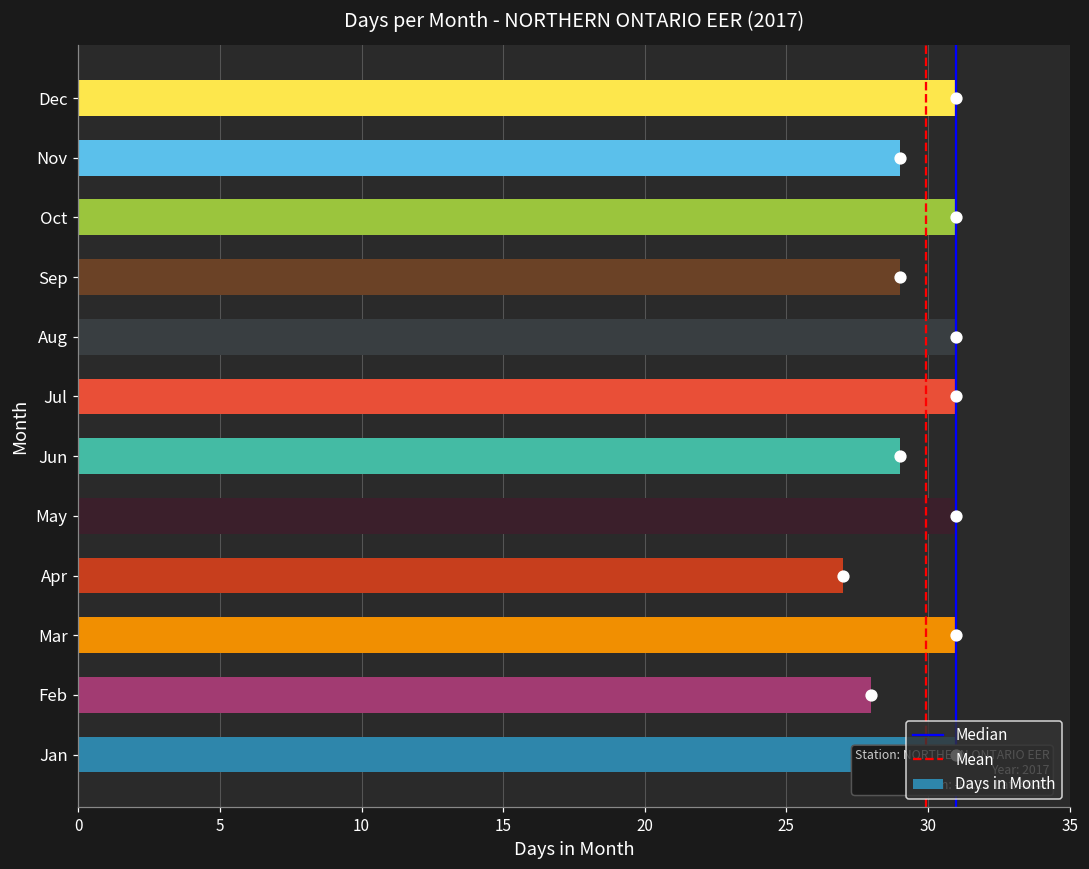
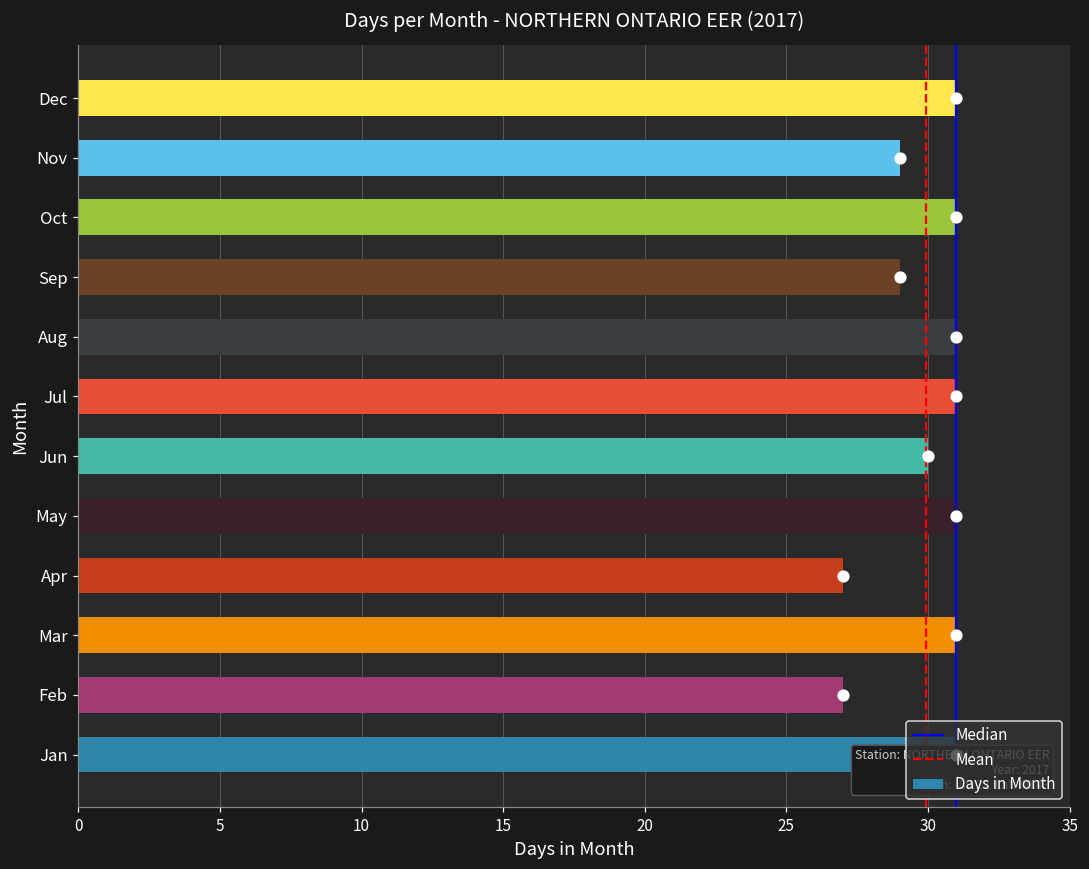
  {
    "Days in Month": {
      "Dec": 31,
      "Nov": 29,
      "Oct": 31,
      "Sep": 29,
      "Aug": 31,
      "Jul": 31,
-     "Jun": 29,
+     "Jun": 30,
      "May": 31,
      "Apr": 27,
      "Mar": 31,
-     "Feb": 28
+     "Feb": 27
    }
  }
